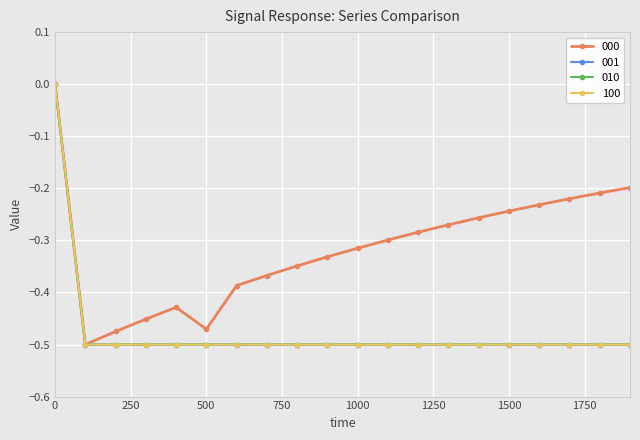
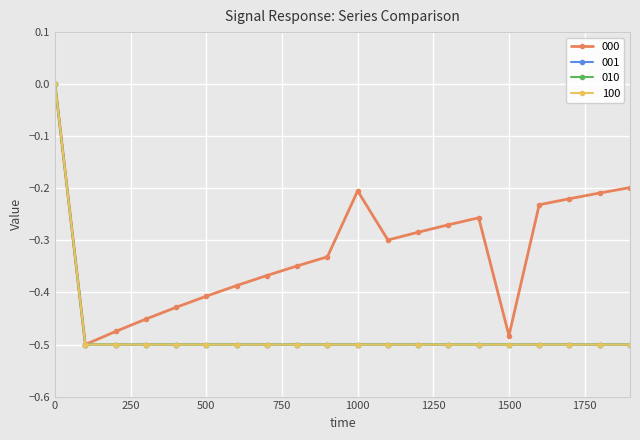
  {
    "000": {
-     "500": -0.47,
-     "1000": -0.32,
-     "1500": -0.24
+     "500": -0.41,
+     "1000": -0.21,
+     "1500": -0.48
    },
    "100": {
      "500": -0.50,
      "1000": -0.50,
      "1500": -0.50
    }
  }
